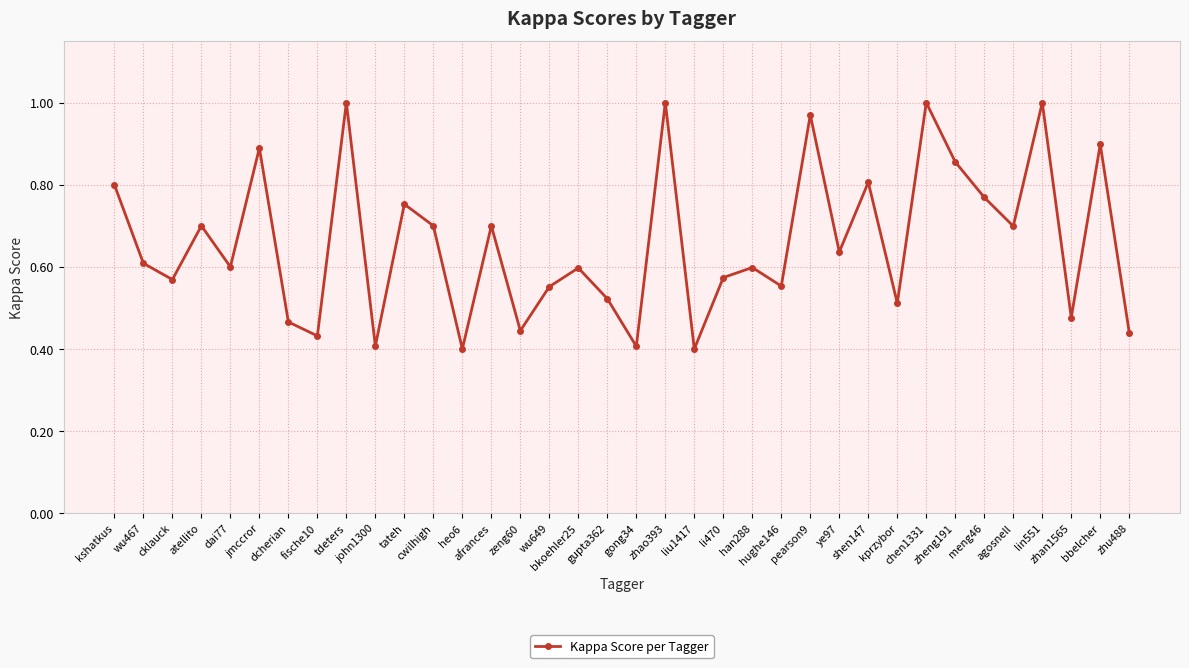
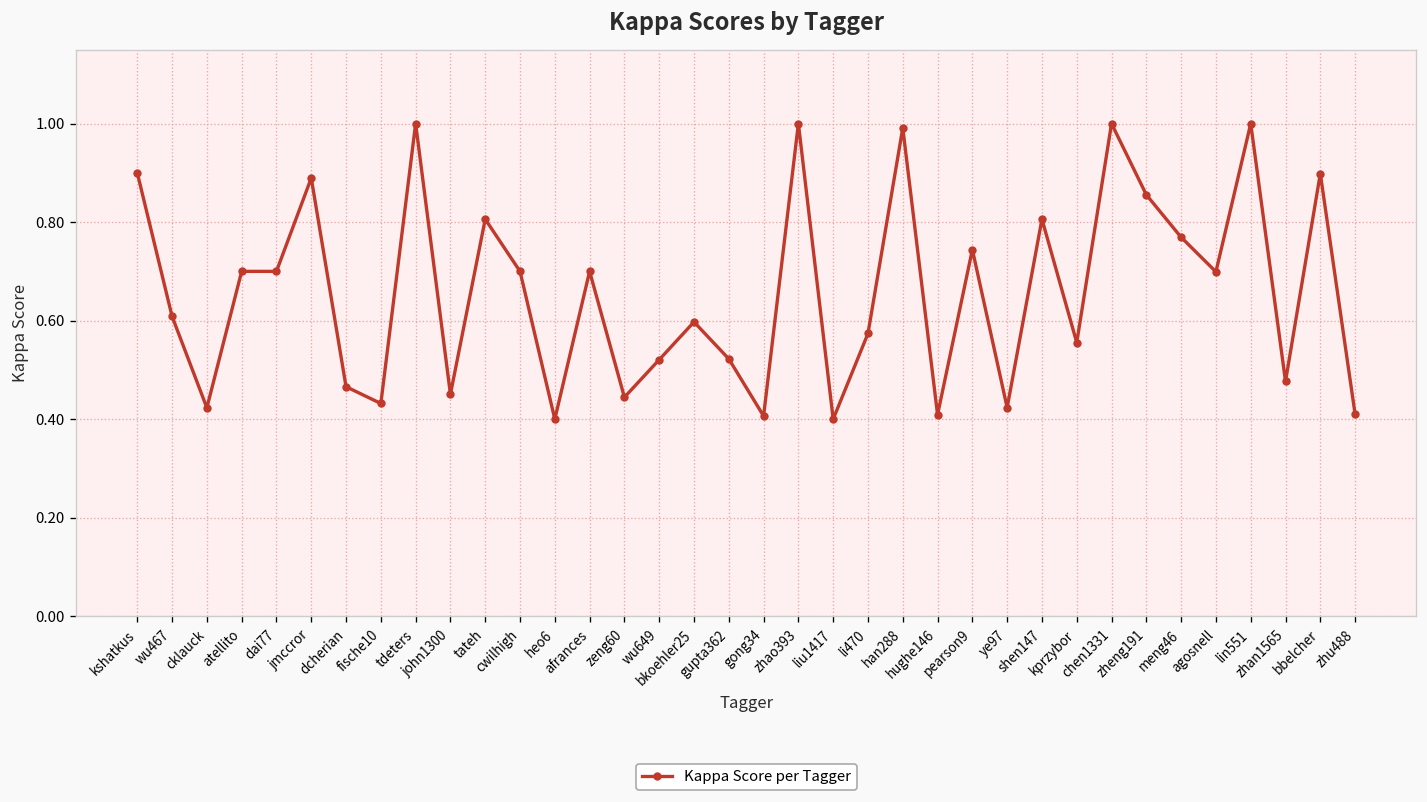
  {
-   "kshatkus": 0.8,
+   "kshatkus": 0.9,
    "wu467": 0.61,
-   "cklauck": 0.57,
+   "cklauck": 0.42,
    "atellito": 0.70,
-   "dai77": 0.6,
+   "dai77": 0.7,
    "jmccror": 0.89,
    "dcherian": 0.47,
    "fische10": 0.43,
    "tdeters": 1.00,
-   "john1300": 0.41,
-   "tateh": 0.75,
+   "john1300": 0.45,
+   "tateh": 0.81,
    "cwilhigh": 0.70,
    "heo6": 0.40,
    "afrances": 0.70,
    "zeng60": 0.44,
-   "wu649": 0.55,
+   "wu649": 0.52,
    "bkoehler25": 0.60,
    "gupta362": 0.52,
    "gong34": 0.41,
    "zhao393": 1.00,
    "liu1417": 0.40,
    "li470": 0.57,
-   "han288": 0.60,
-   "hughe146": 0.55,
-   "pearson9": 0.97,
-   "ye97": 0.64,
+   "han288": 0.99,
+   "hughe146": 0.41,
+   "pearson9": 0.74,
+   "ye97": 0.42,
    "shen147": 0.81,
-   "kprzybor": 0.51,
+   "kprzybor": 0.56,
    "chen1331": 1.00,
    "zheng191": 0.86,
    "meng46": 0.77,
    "agosnell": 0.70,
    "lin551": 1.00,
    "zhan1565": 0.48,
    "bbelcher": 0.90,
-   "zhu488": 0.44
+   "zhu488": 0.41
  }
